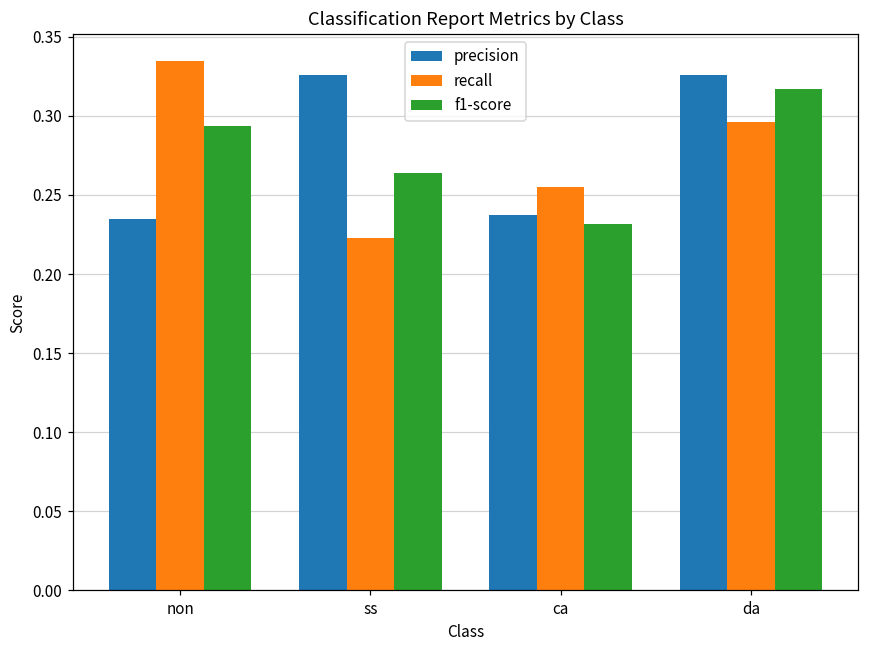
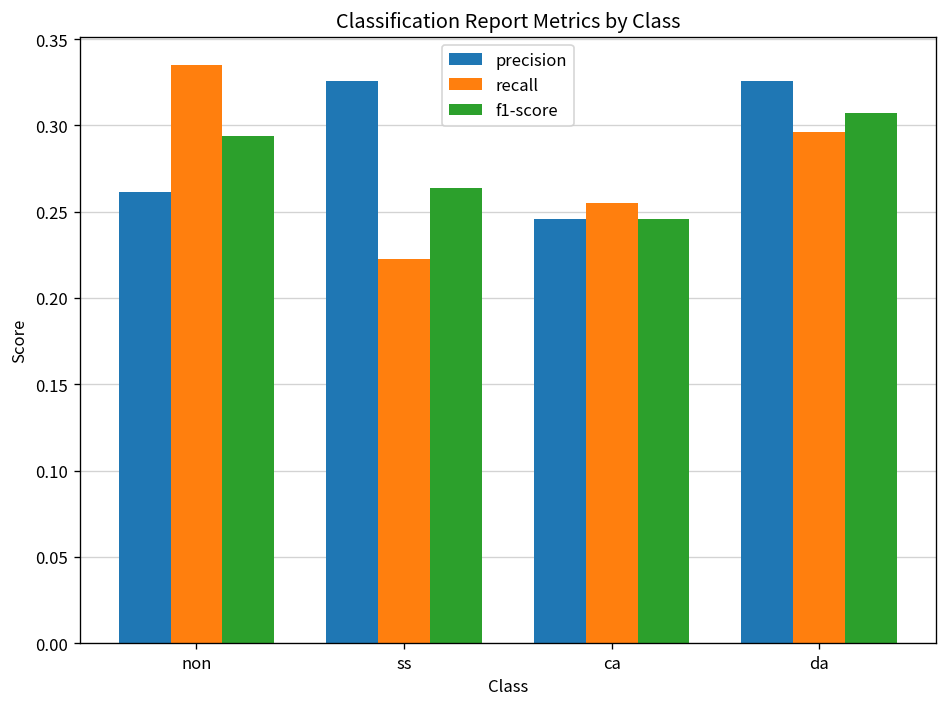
  {
    "precision": {
-     "non": 0.235,
+     "non": 0.261,
      "ss": 0.326,
-     "ca": 0.238,
+     "ca": 0.246,
      "da": 0.326
    },
    "recall": {
      "non": 0.335,
      "ss": 0.223,
      "ca": 0.255,
      "da": 0.296
    },
    "f1-score": {
      "non": 0.294,
      "ss": 0.264,
-     "ca": 0.232,
-     "da": 0.317
+     "ca": 0.246,
+     "da": 0.307
    }
  }
